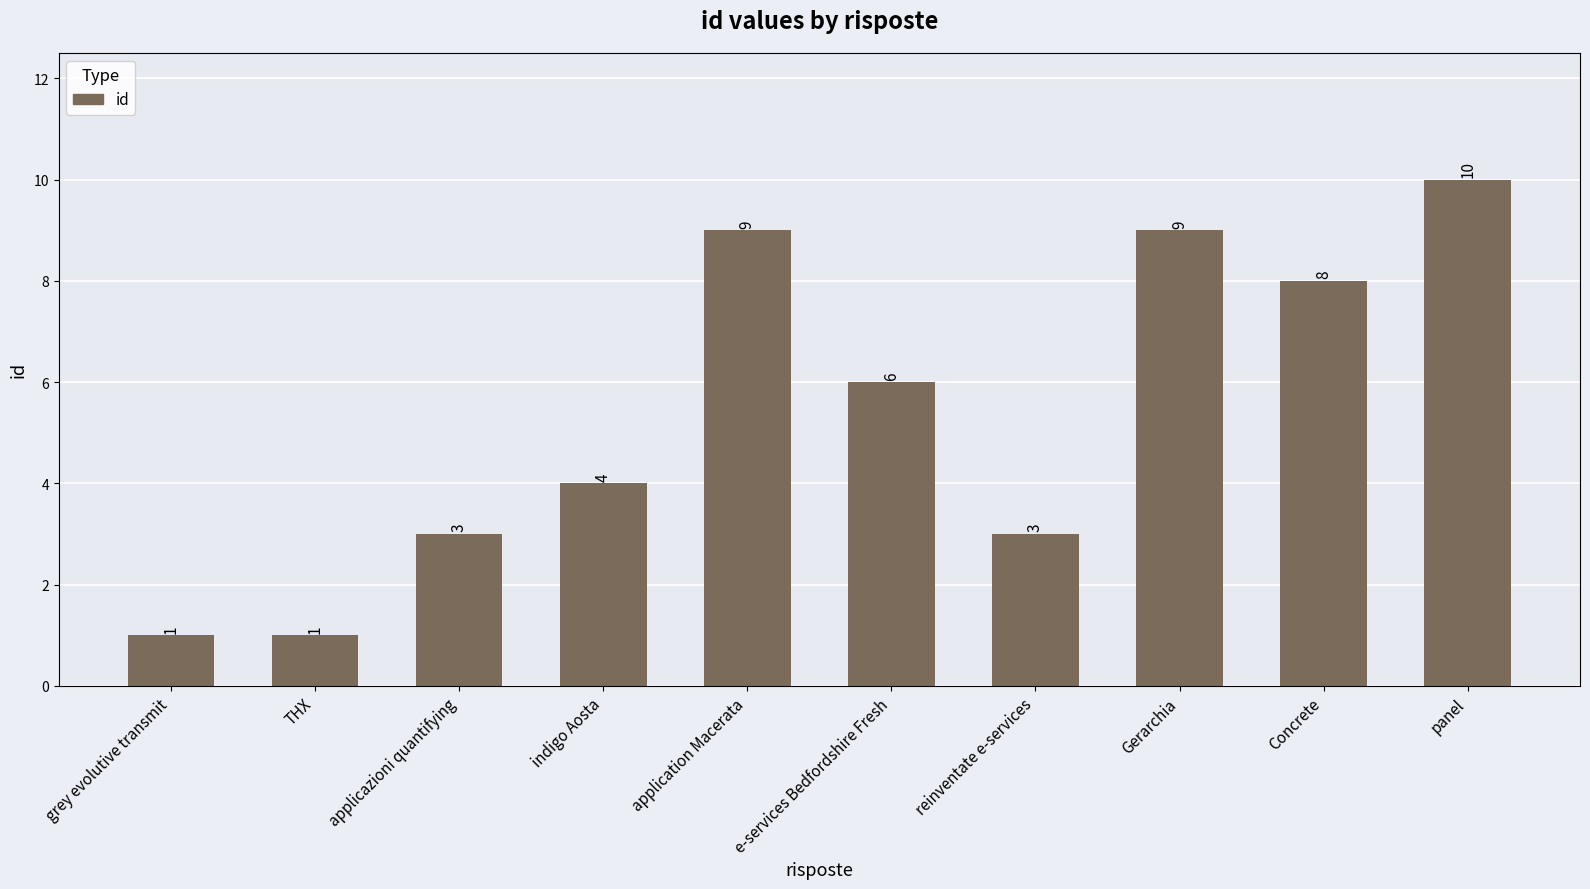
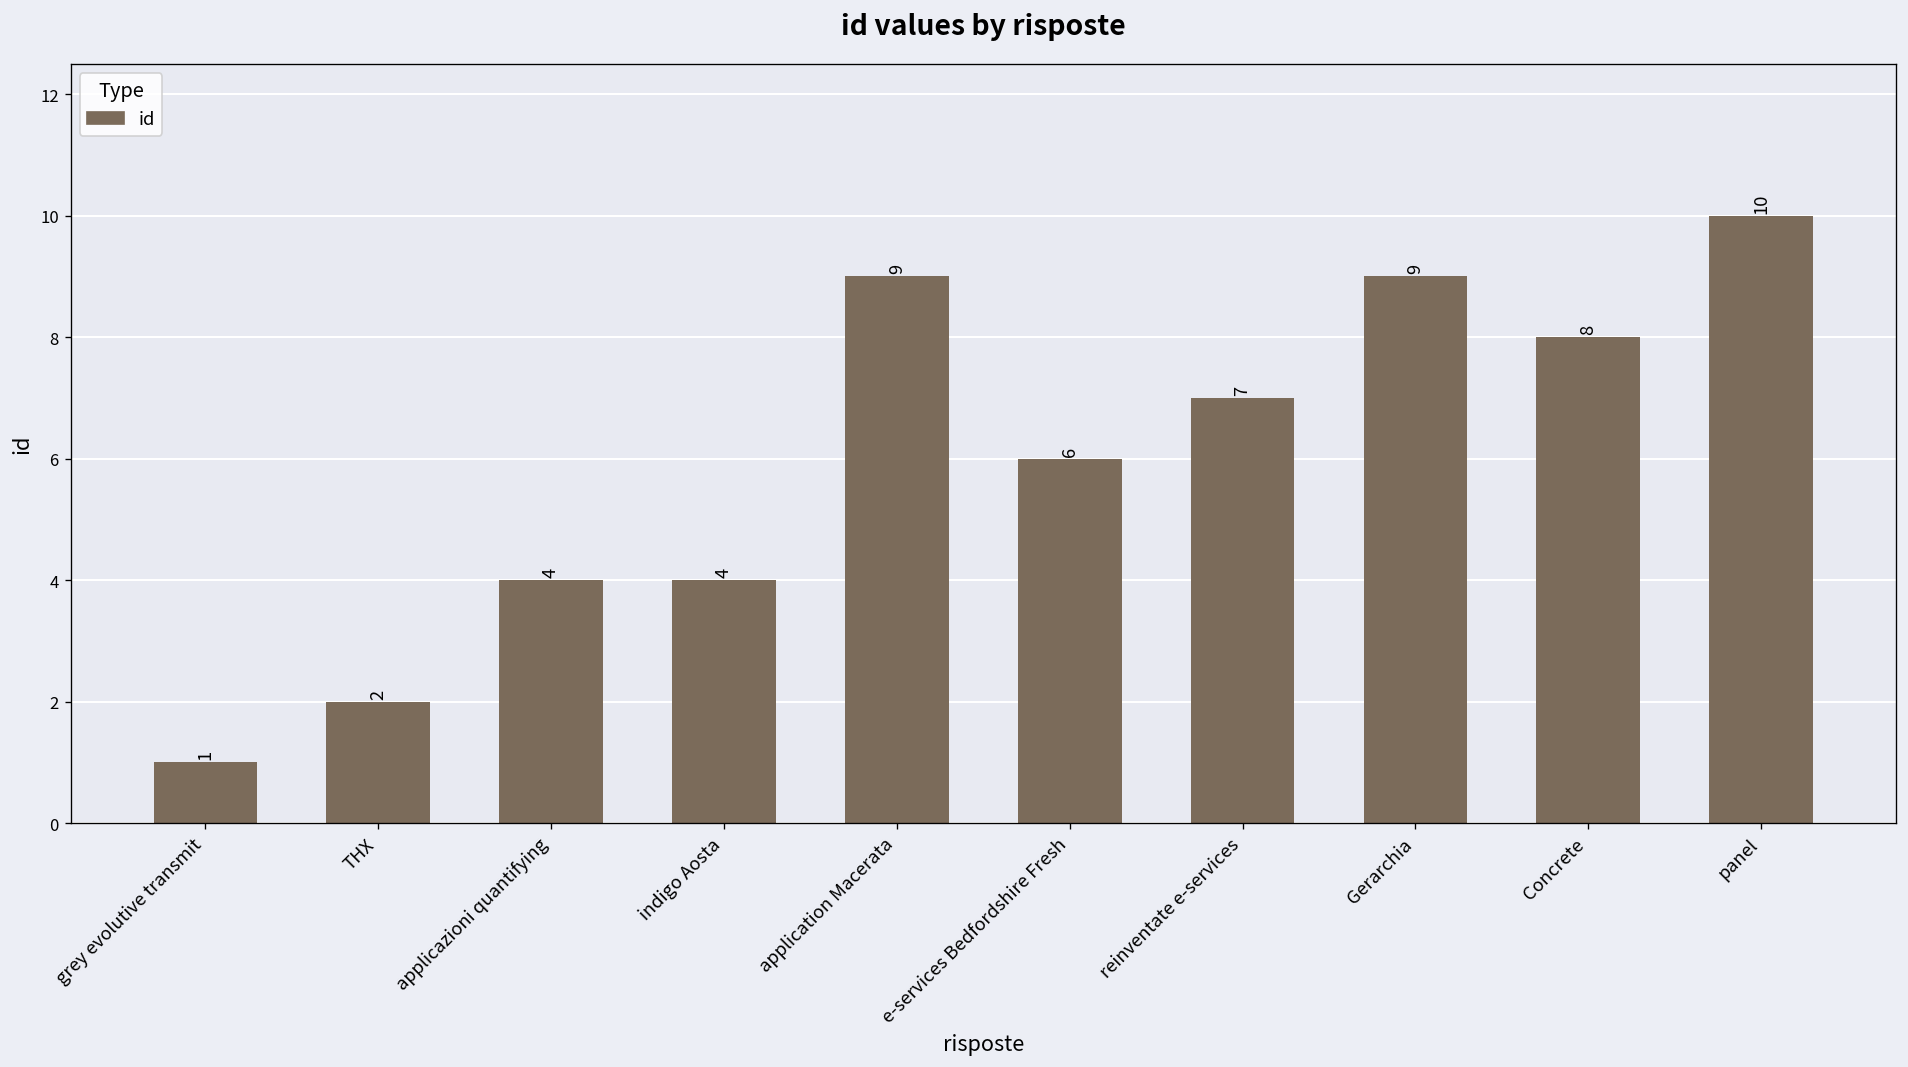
  {
    "grey evolutive transmit": 1,
-   "THX": 1,
-   "applicazioni quantifying": 3,
+   "THX": 2,
+   "applicazioni quantifying": 4,
    "indigo Aosta": 4,
    "application Macerata": 9,
    "e-services Bedfordshire Fresh": 6,
-   "reinventate e-services": 3,
+   "reinventate e-services": 7,
    "Gerarchia": 9,
    "Concrete": 8,
    "panel": 10
  }
